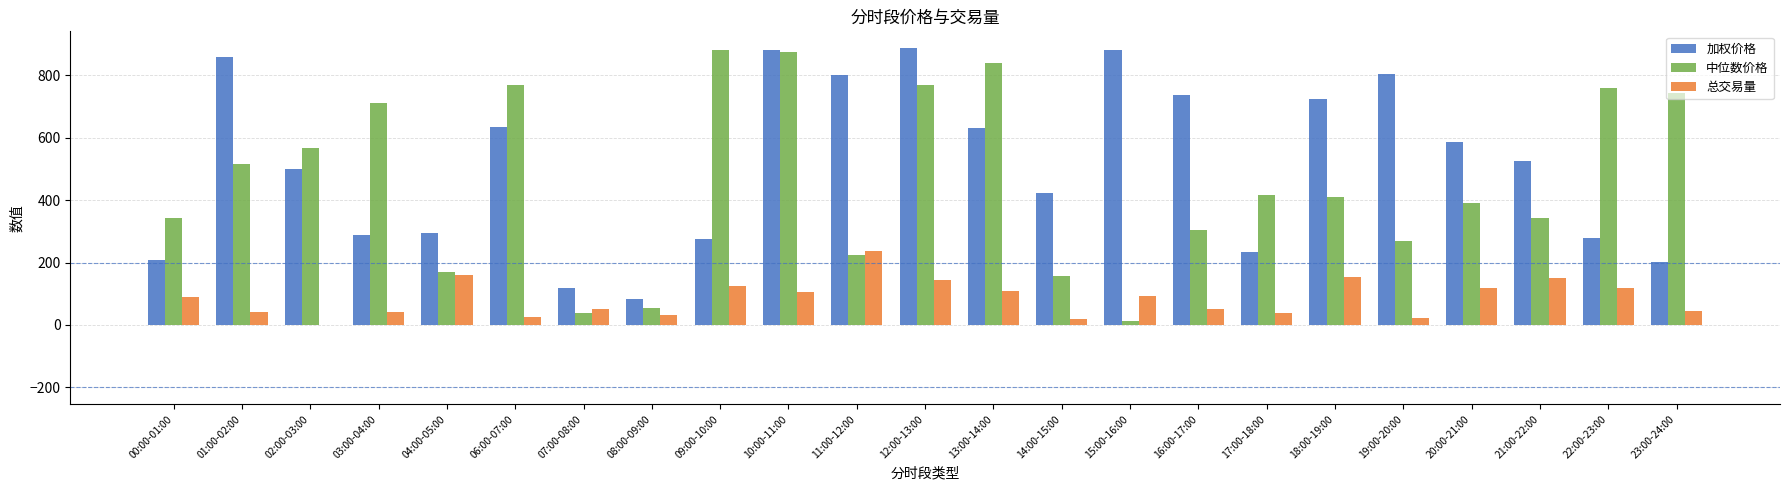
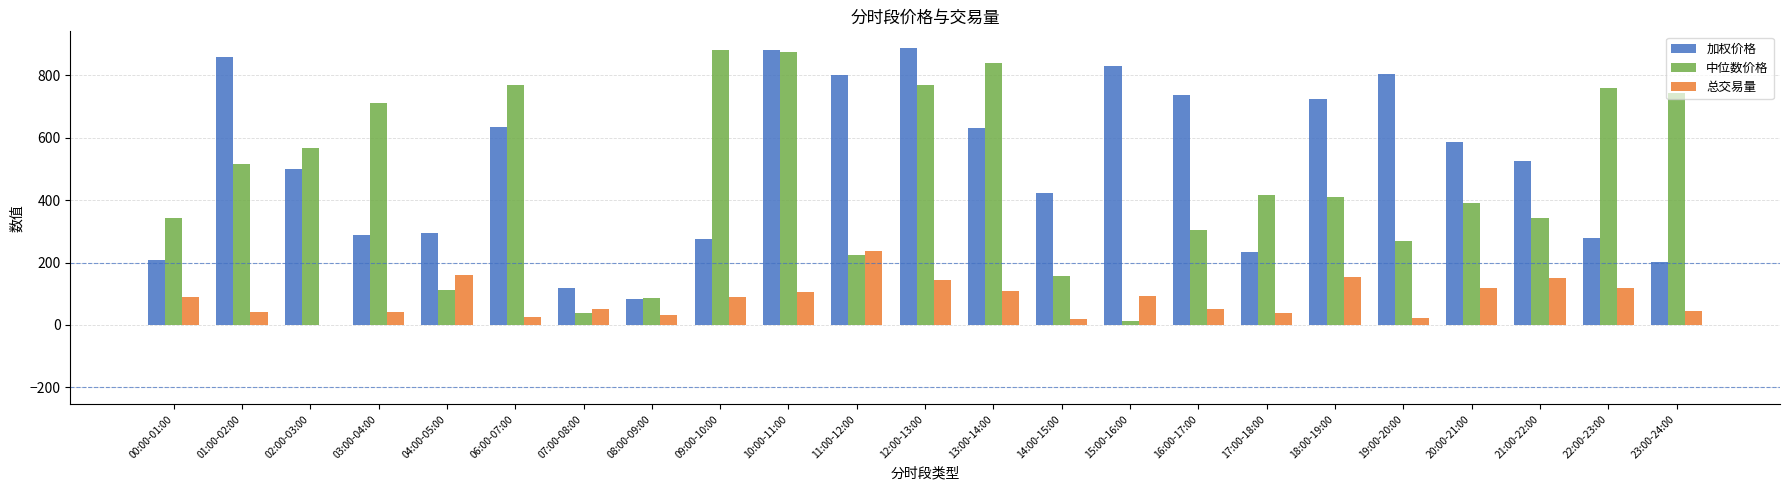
  {
    "加权价格": {
      "00:00-01:00": 210,
      "01:00-02:00": 860,
      "02:00-03:00": 500,
      "03:00-04:00": 290,
      "04:00-05:00": 290,
      "06:00-07:00": 640,
      "07:00-08:00": 120,
      "08:00-09:00": 80,
      "09:00-10:00": 280,
      "10:00-11:00": 880,
      "11:00-12:00": 800,
      "12:00-13:00": 890,
      "13:00-14:00": 630,
      "14:00-15:00": 420,
-     "15:00-16:00": 880,
+     "15:00-16:00": 830,
      "16:00-17:00": 740,
      "17:00-18:00": 230,
      "18:00-19:00": 720,
      "19:00-20:00": 800,
      "20:00-21:00": 590,
      "21:00-22:00": 530,
      "22:00-23:00": 280,
      "23:00-24:00": 200
    },
    "中位数价格": {
      "00:00-01:00": 340,
      "01:00-02:00": 520,
      "02:00-03:00": 570,
      "03:00-04:00": 710,
-     "04:00-05:00": 170,
+     "04:00-05:00": 110,
      "06:00-07:00": 770,
      "07:00-08:00": 40,
-     "08:00-09:00": 50,
+     "08:00-09:00": 90,
      "09:00-10:00": 880,
      "10:00-11:00": 870,
      "11:00-12:00": 220,
      "12:00-13:00": 770,
      "13:00-14:00": 840,
      "14:00-15:00": 160,
      "15:00-16:00": 10,
      "16:00-17:00": 310,
      "17:00-18:00": 420,
      "18:00-19:00": 410,
      "19:00-20:00": 270,
      "20:00-21:00": 390,
      "21:00-22:00": 340,
      "22:00-23:00": 760
    },
    "总交易量": {
      "00:00-01:00": 90,
      "01:00-02:00": 40,
      "02:00-03:00": 0,
      "03:00-04:00": 40,
      "04:00-05:00": 160,
      "06:00-07:00": 30,
      "07:00-08:00": 50,
      "08:00-09:00": 30,
-     "09:00-10:00": 120,
+     "09:00-10:00": 90,
      "10:00-11:00": 110,
      "11:00-12:00": 240,
      "12:00-13:00": 150,
      "13:00-14:00": 110,
      "14:00-15:00": 20,
      "15:00-16:00": 90,
      "16:00-17:00": 50,
      "17:00-18:00": 40,
      "18:00-19:00": 150,
      "19:00-20:00": 20,
      "20:00-21:00": 120,
      "21:00-22:00": 150,
      "22:00-23:00": 120,
      "23:00-24:00": 50
    }
  }
